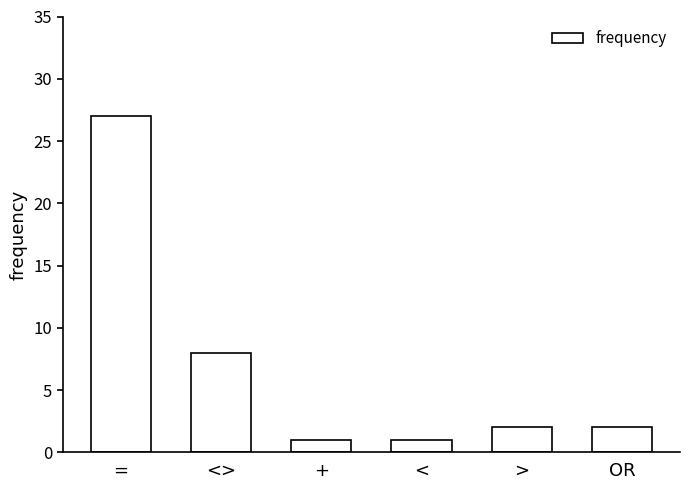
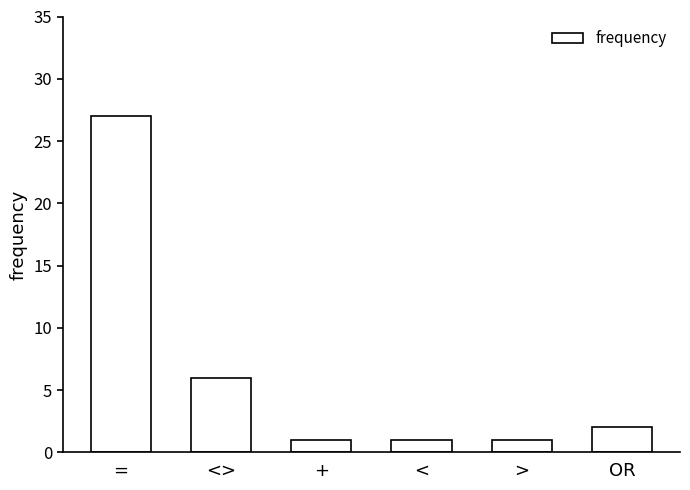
  {
    "=": 27,
-   "<>": 8,
+   "<>": 6,
    "+": 1,
    "<": 1,
-   ">": 2,
+   ">": 1,
    "OR": 2
  }
